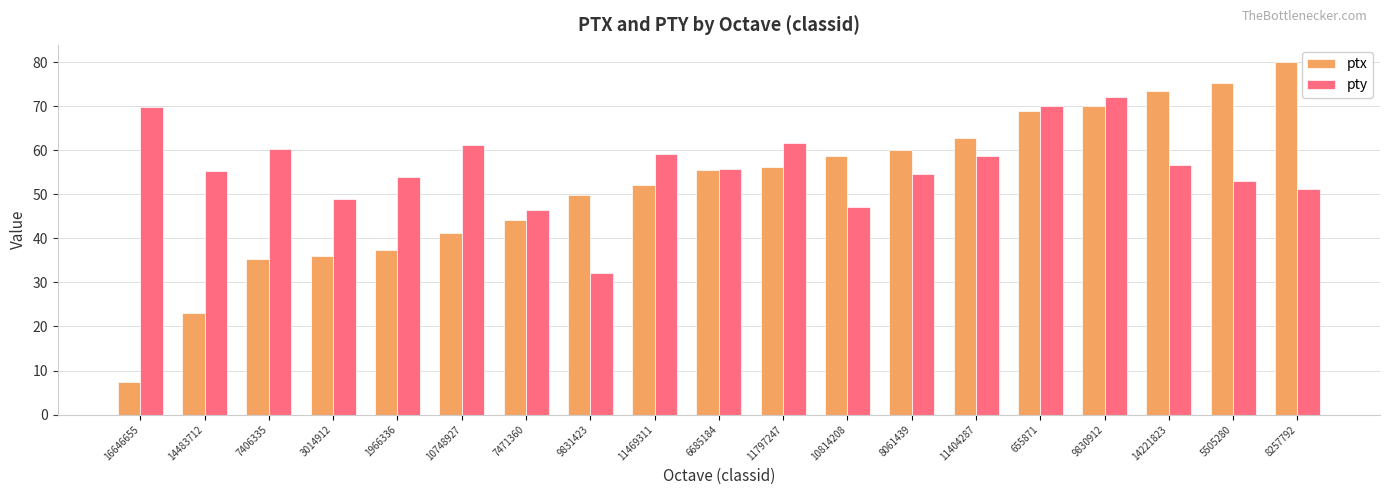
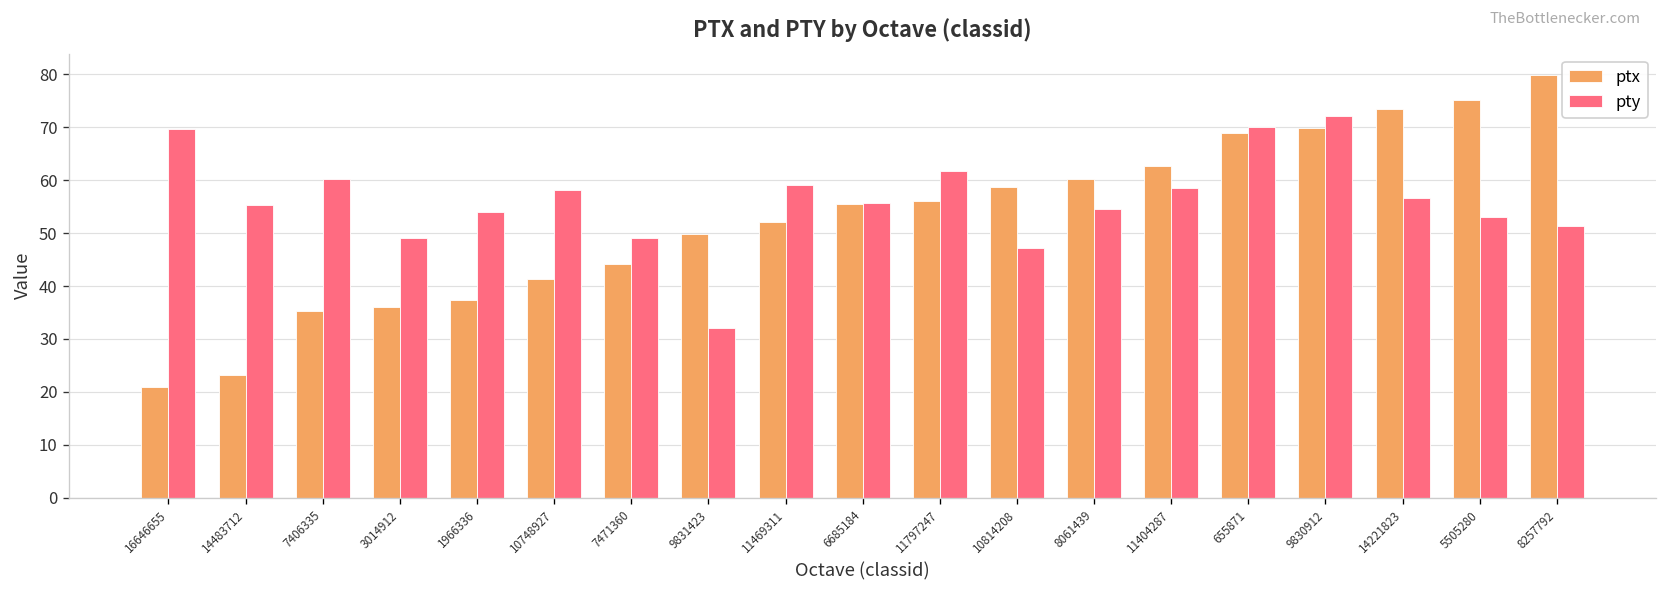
  {
    "ptx": {
-     "16646655": 7,
+     "16646655": 21,
      "14483712": 23,
      "7406335": 35,
      "3014912": 36,
      "1966336": 37,
      "10748927": 41,
      "7471360": 44,
      "9831423": 50,
      "11469311": 52,
      "6685184": 55,
      "11797247": 56,
      "10814208": 59,
      "8061439": 60,
      "11404287": 63,
      "655871": 69,
      "9830912": 70,
      "14221823": 74,
      "5505280": 75,
      "8257792": 80
    },
    "pty": {
      "16646655": 70,
      "14483712": 55,
      "7406335": 60,
      "3014912": 49,
      "1966336": 54,
-     "10748927": 61,
-     "7471360": 46,
+     "10748927": 58,
+     "7471360": 49,
      "9831423": 32,
      "11469311": 59,
      "6685184": 56,
      "11797247": 62,
      "10814208": 47,
      "8061439": 55,
      "11404287": 59,
      "655871": 70,
      "9830912": 72,
      "14221823": 57,
      "5505280": 53,
      "8257792": 51
    }
  }
